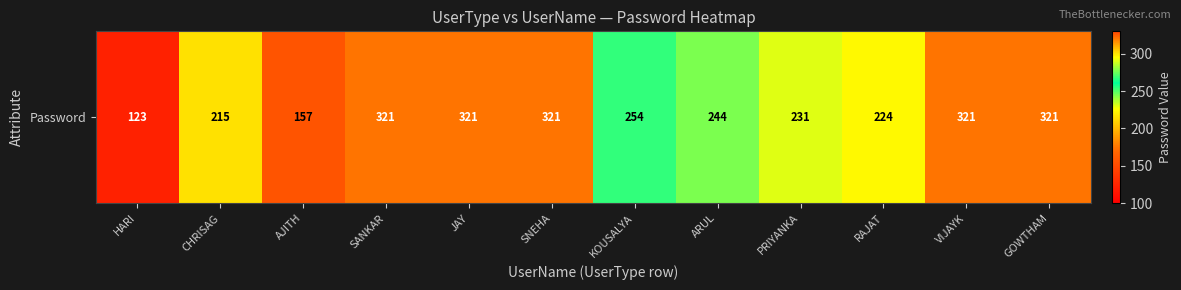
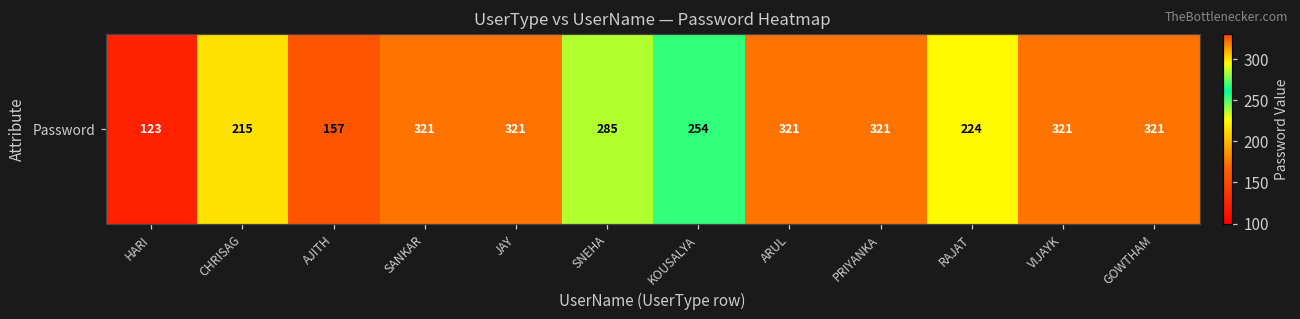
  {
    "Password": {
      "HARI": 123,
      "CHRISAG": 215,
      "AJITH": 157,
      "SANKAR": 321,
      "JAY": 321,
-     "SNEHA": 321,
+     "SNEHA": 285,
      "KOUSALYA": 254,
-     "ARUL": 244,
-     "PRIYANKA": 231,
+     "ARUL": 321,
+     "PRIYANKA": 321,
      "RAJAT": 224,
      "VIJAYK": 321,
      "GOWTHAM": 321
    }
  }
